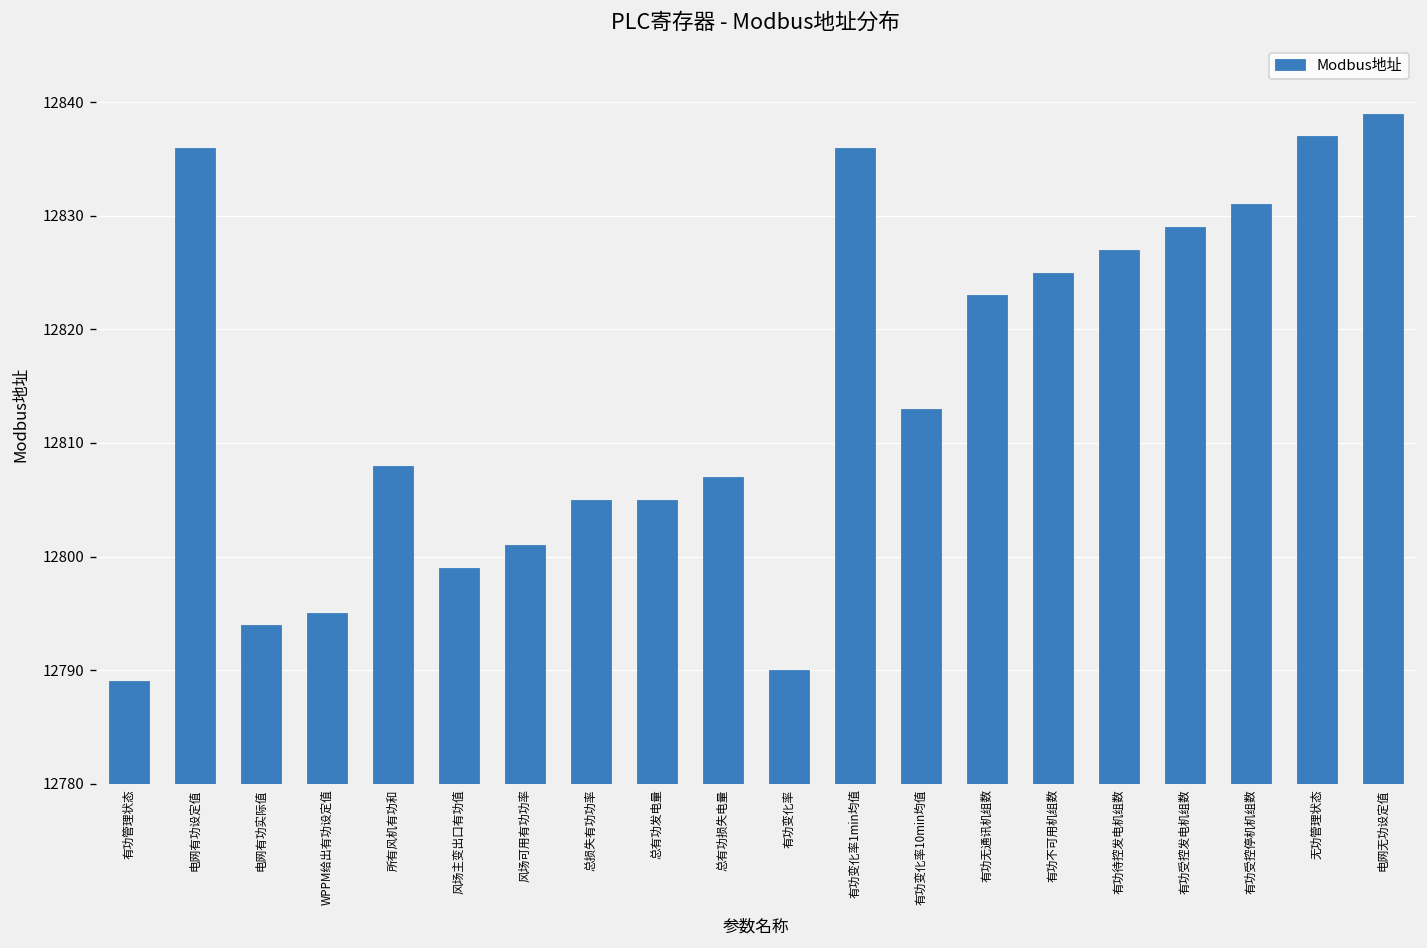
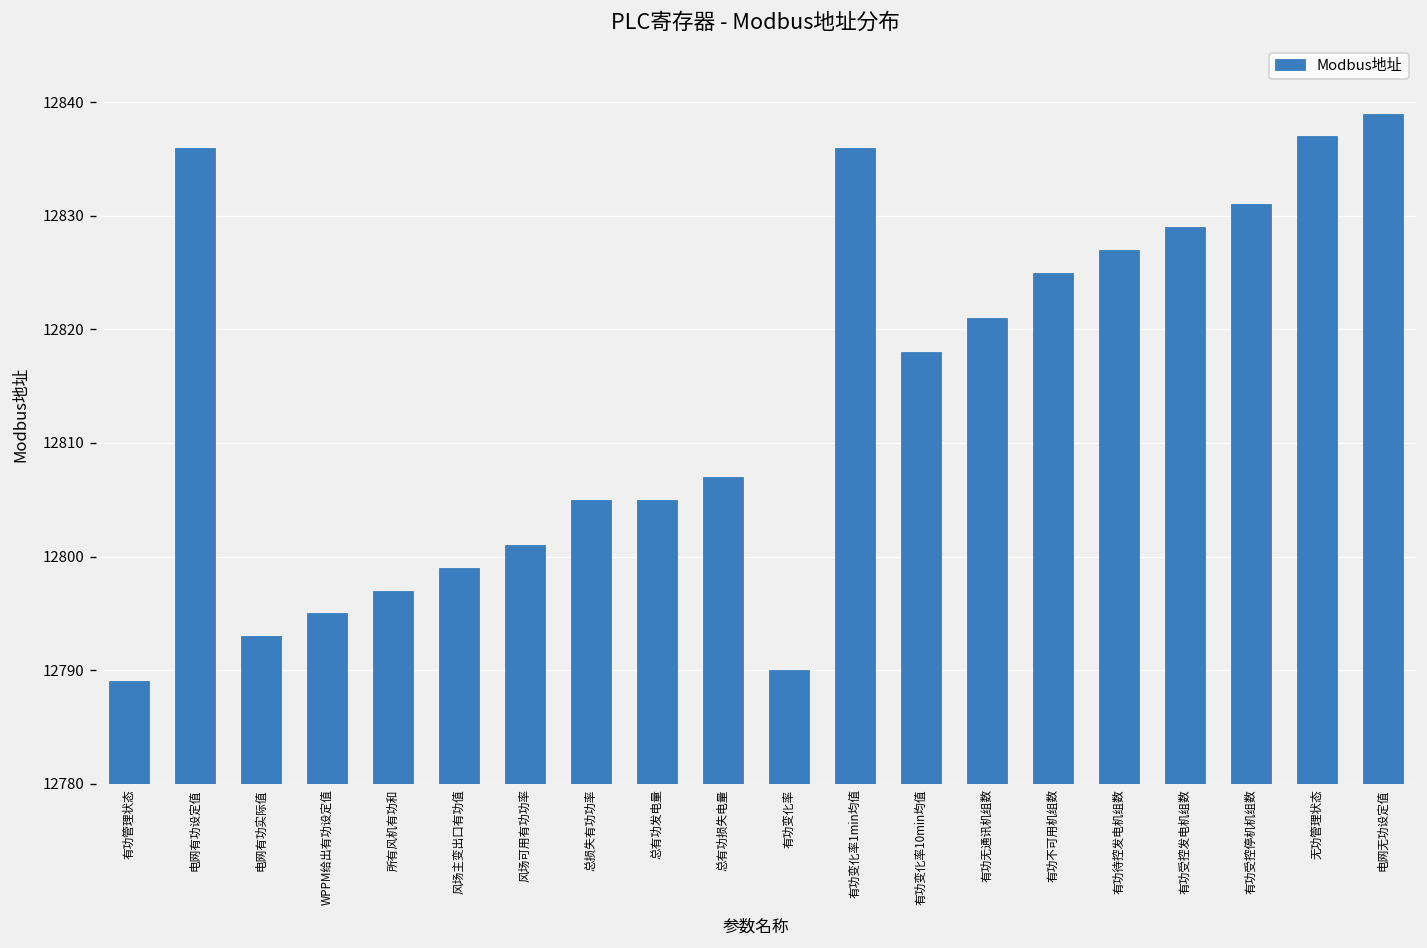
  {
    "有功管理状态": 12789,
    "电网有功设定值": 12836,
-   "电网有功实际值": 12794,
+   "电网有功实际值": 12793,
    "WPPM给出有功设定值": 12795,
-   "所有风机有功和": 12808,
+   "所有风机有功和": 12797,
    "风场主变出口有功值": 12799,
    "风场可用有功功率": 12801,
    "总损失有功功率": 12805,
    "总有功发电量": 12805,
    "总有功损失电量": 12807,
    "有功变化率": 12790,
    "有功变化率1min均值": 12836,
-   "有功变化率10min均值": 12813,
-   "有功无通讯机组数": 12823,
+   "有功变化率10min均值": 12818,
+   "有功无通讯机组数": 12821,
    "有功不可用机组数": 12825,
    "有功待控发电机组数": 12827,
    "有功受控发电机组数": 12829,
    "有功受控停机机组数": 12831,
    "无功管理状态": 12837,
    "电网无功设定值": 12839
  }
